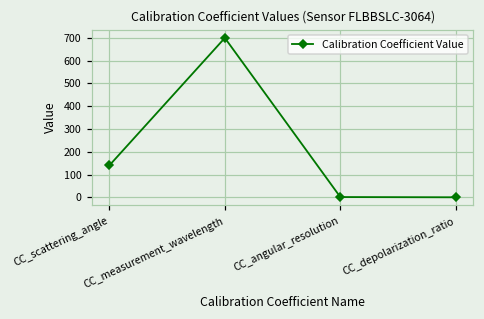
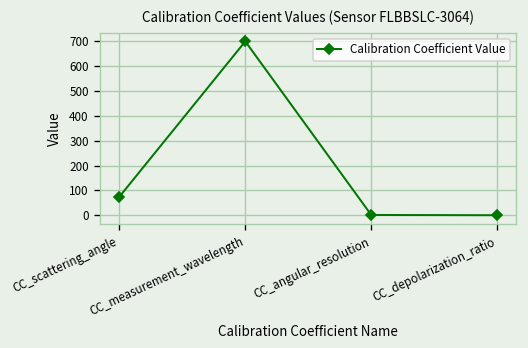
  {
-   "CC_scattering_angle": 140,
+   "CC_scattering_angle": 70,
    "CC_measurement_wavelength": 700,
    "CC_angular_resolution": 0,
    "CC_depolarization_ratio": 0
  }
